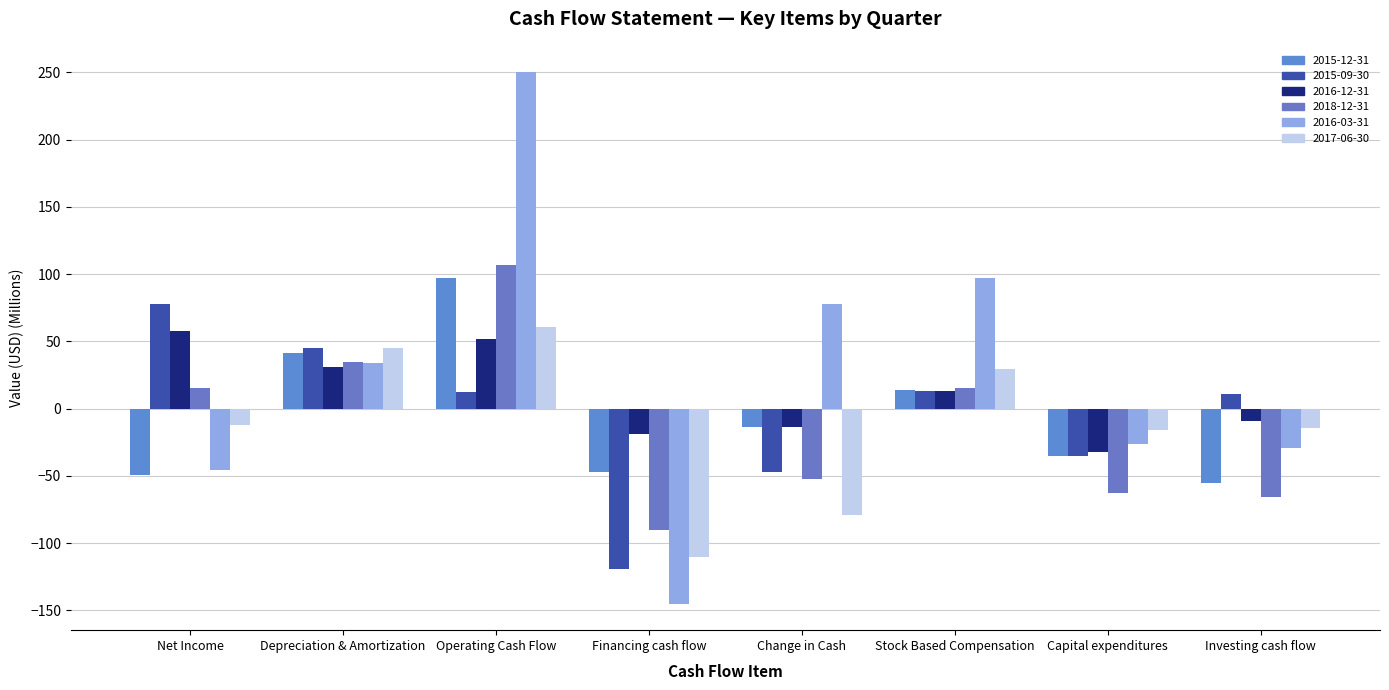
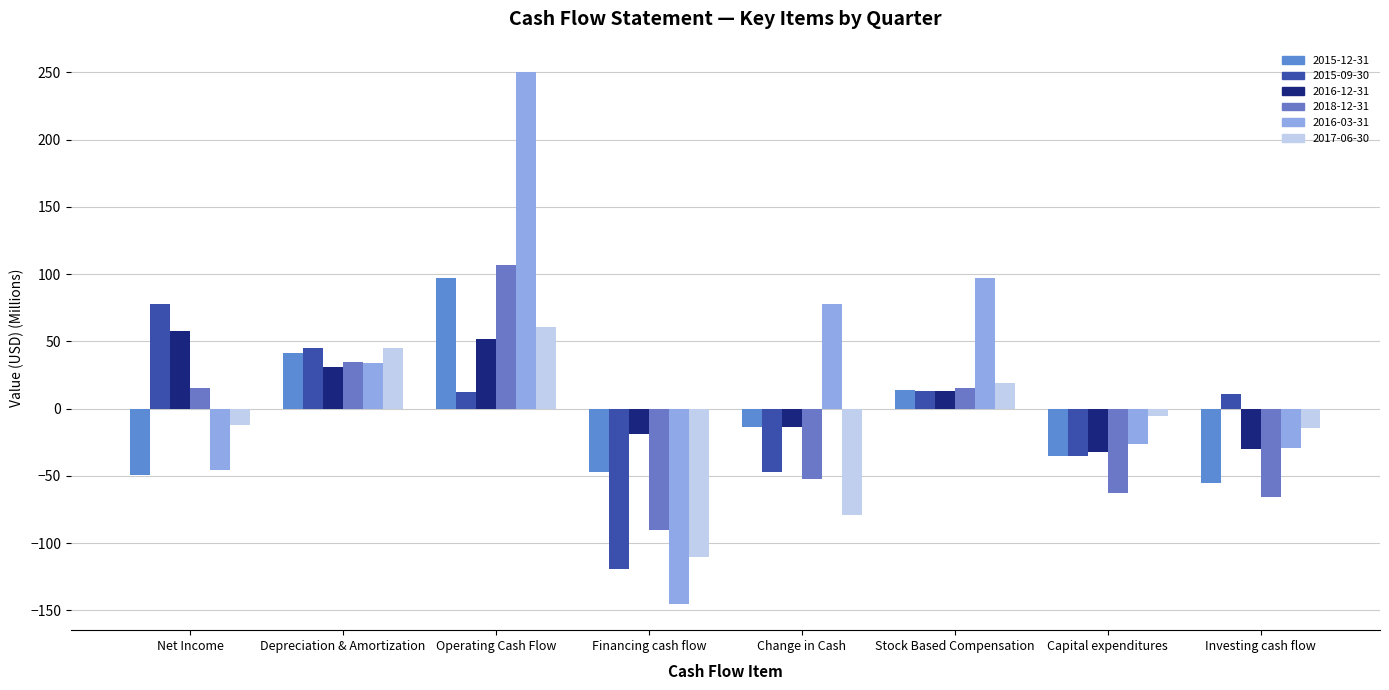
  {
    "2015-09-30": {
      "Net Income": 78,
      "Depreciation & Amortization": 45,
      "Operating Cash Flow": 13,
      "Financing cash flow": -119,
      "Change in Cash": -47,
      "Stock Based Compensation": 13,
      "Capital expenditures": -35,
      "Investing cash flow": 11
    },
    "2016-12-31": {
      "Net Income": 58,
      "Depreciation & Amortization": 31,
      "Operating Cash Flow": 52,
      "Financing cash flow": -19,
      "Change in Cash": -14,
      "Stock Based Compensation": 13,
      "Capital expenditures": -32,
-     "Investing cash flow": -9
+     "Investing cash flow": -30
    },
    "2016-03-31": {
      "Net Income": -46,
      "Depreciation & Amortization": 34,
      "Operating Cash Flow": 250,
      "Financing cash flow": -145,
      "Change in Cash": 78,
      "Stock Based Compensation": 97,
      "Capital expenditures": -26,
      "Investing cash flow": -29
    },
    "2017-06-30": {
      "Net Income": -12,
      "Depreciation & Amortization": 45,
      "Operating Cash Flow": 61,
      "Financing cash flow": -110,
      "Change in Cash": -79,
-     "Stock Based Compensation": 30,
-     "Capital expenditures": -16,
+     "Stock Based Compensation": 19,
+     "Capital expenditures": -6,
      "Investing cash flow": -14
    }
  }
